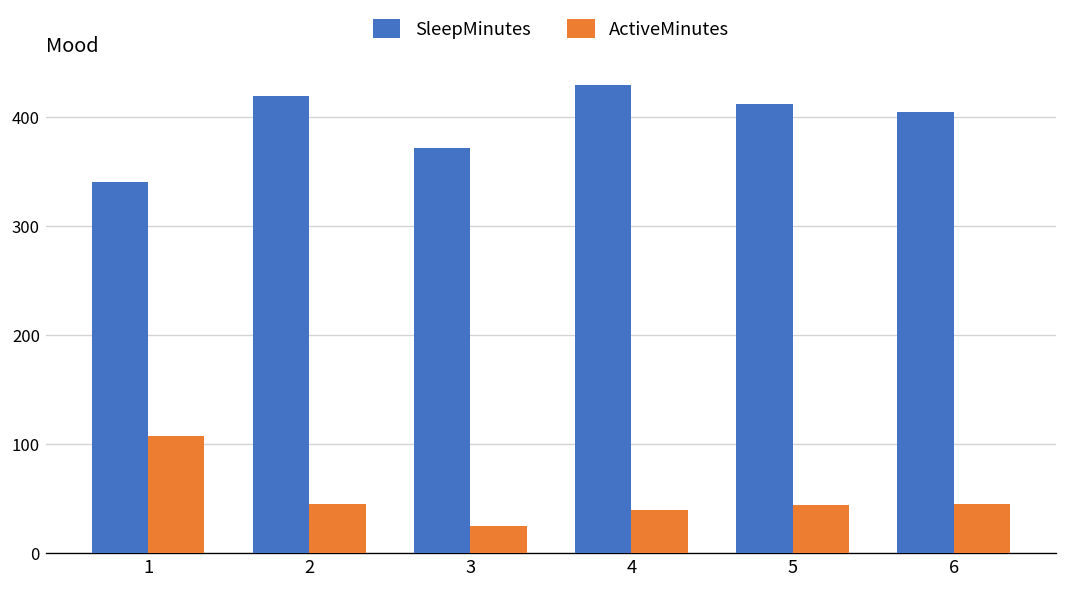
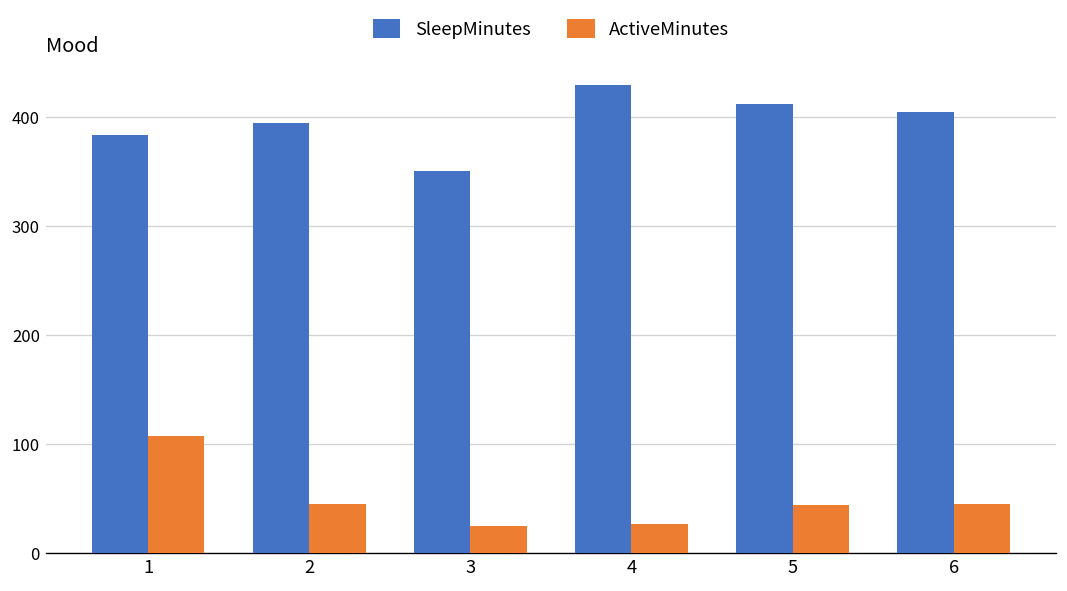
  {
    "SleepMinutes": {
-     "1": 340,
-     "2": 420,
-     "3": 370,
+     "1": 380,
+     "2": 400,
+     "3": 350,
      "4": 430,
      "5": 410,
      "6": 410
    },
    "ActiveMinutes": {
      "1": 110,
      "2": 50,
      "3": 30,
-     "4": 40,
+     "4": 30,
      "5": 40,
      "6": 50
    }
  }
